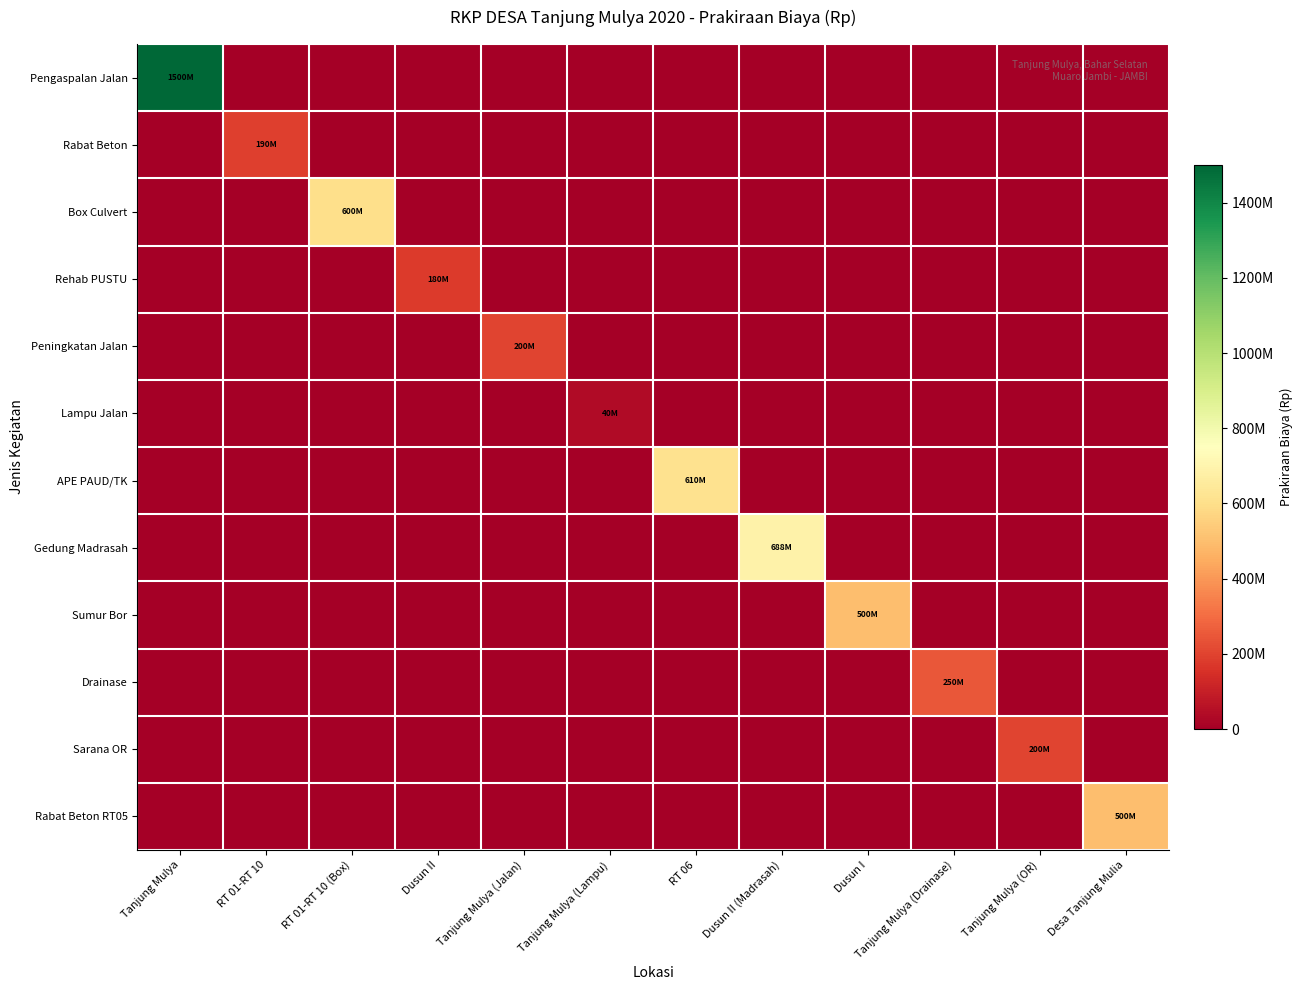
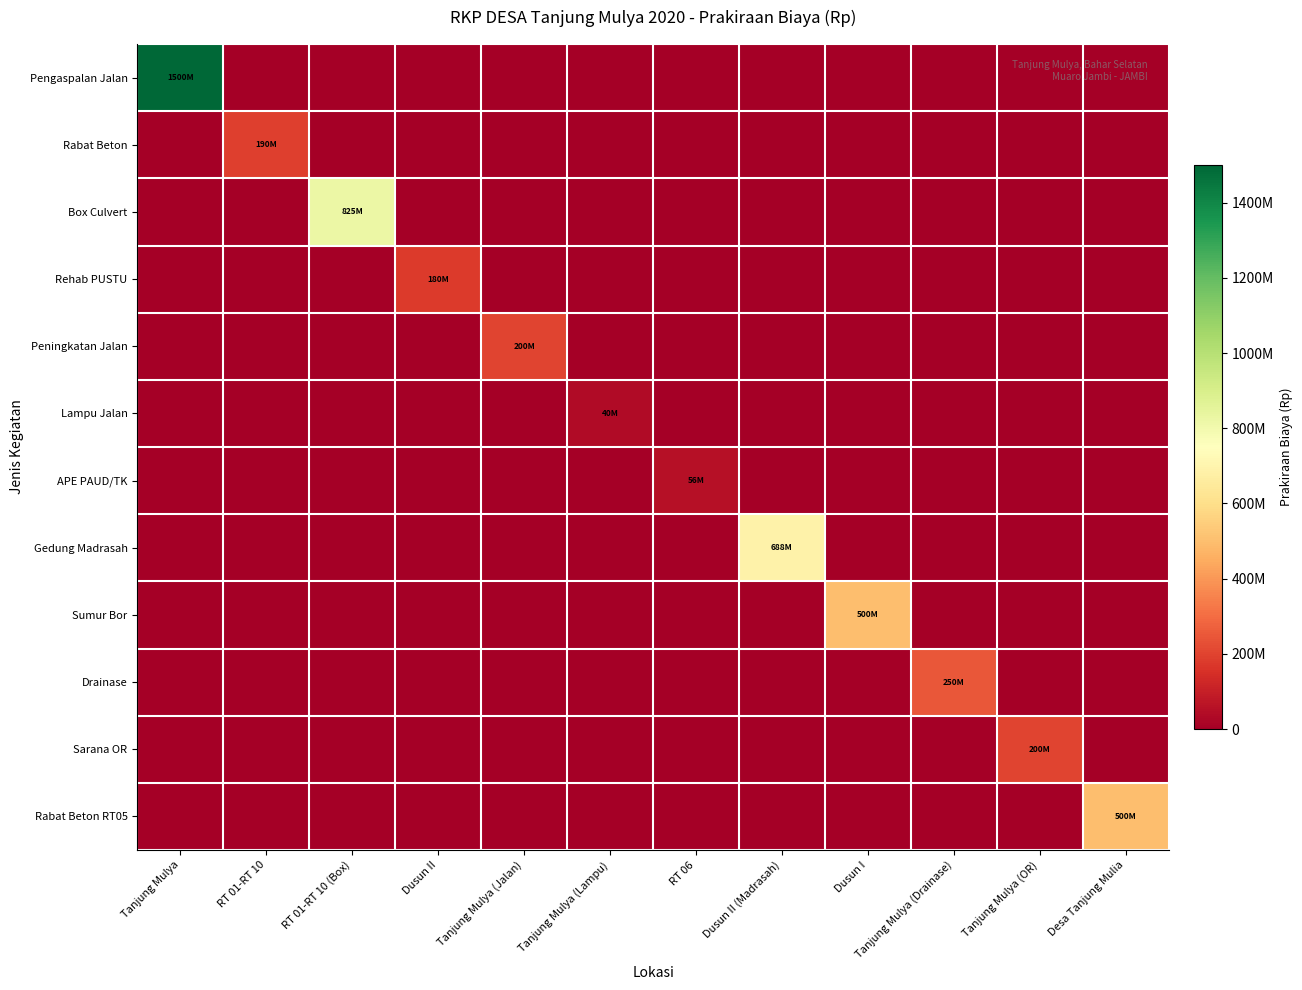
  {
    "Pengaspalan Jalan": {
      "Tanjung Mulya": "1500M"
    },
    "Rabat Beton": {
      "RT 01-RT 10": "190M"
    },
    "Box Culvert": {
-     "RT 01-RT 10 (Box)": "600M"
+     "RT 01-RT 10 (Box)": "825M"
    },
    "Rehab PUSTU": {
      "Dusun II": "180M"
    },
    "Peningkatan Jalan": {
      "Tanjung Mulya (Jalan)": "200M"
    },
    "Lampu Jalan": {
      "Tanjung Mulya (Lampu)": "40M"
    },
    "APE PAUD/TK": {
-     "RT 06": "610M"
+     "RT 06": "56M"
    },
    "Gedung Madrasah": {
      "Dusun II (Madrasah)": "688M"
    },
    "Sumur Bor": {
      "Dusun I": "500M"
    },
    "Drainase": {
      "Tanjung Mulya (Drainase)": "250M"
    },
    "Sarana OR": {
      "Tanjung Mulya (OR)": "200M"
    },
    "Rabat Beton RT05": {
      "Desa Tanjung Mulia": "500M"
    }
  }
